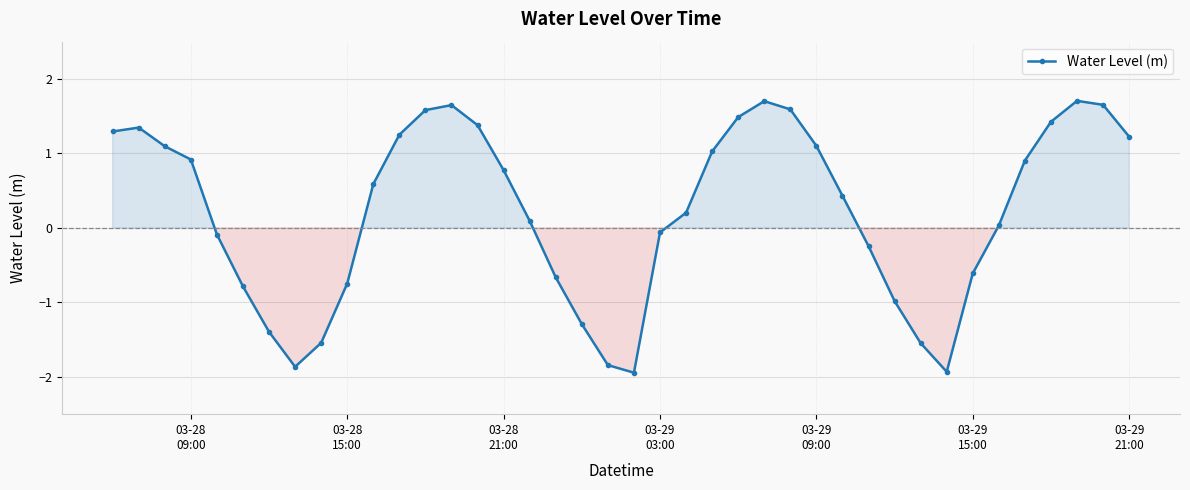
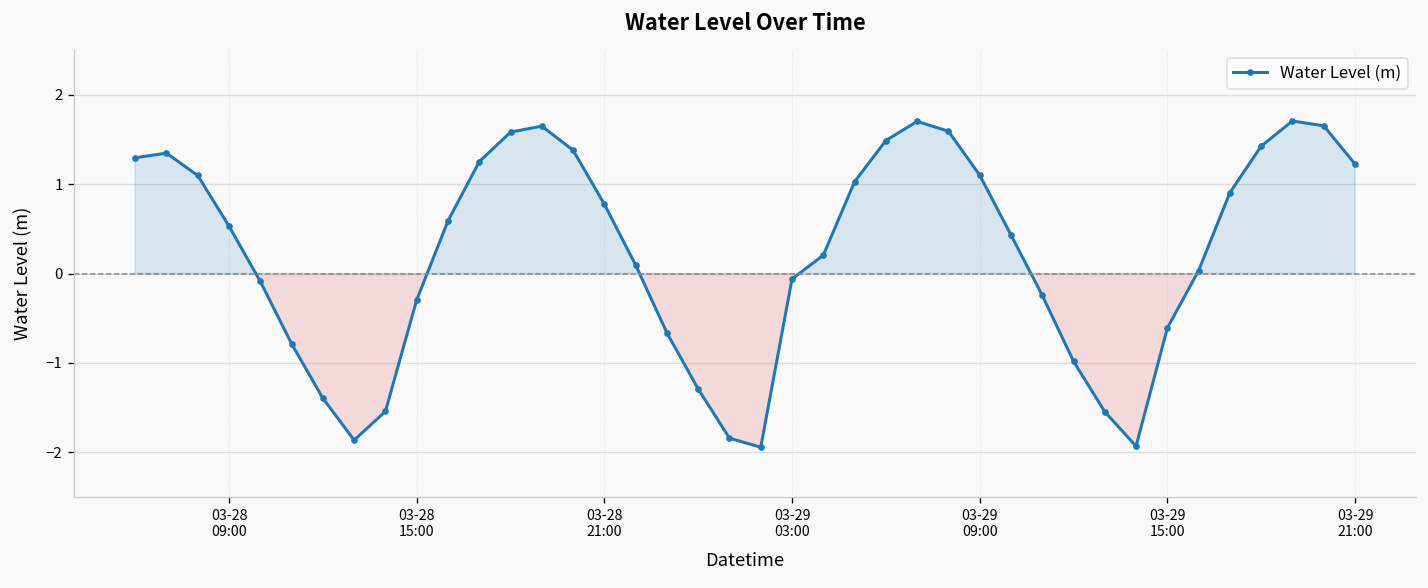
  {
-   "03-28 09:00": 0.9,
-   "03-28 15:00": -0.7,
+   "03-28 09:00": 0.5,
+   "03-28 15:00": -0.3,
    "03-28 21:00": 0.8,
    "03-29 03:00": -0.1,
    "03-29 09:00": 1.1,
    "03-29 15:00": -0.6,
    "03-29 21:00": 1.2
  }
